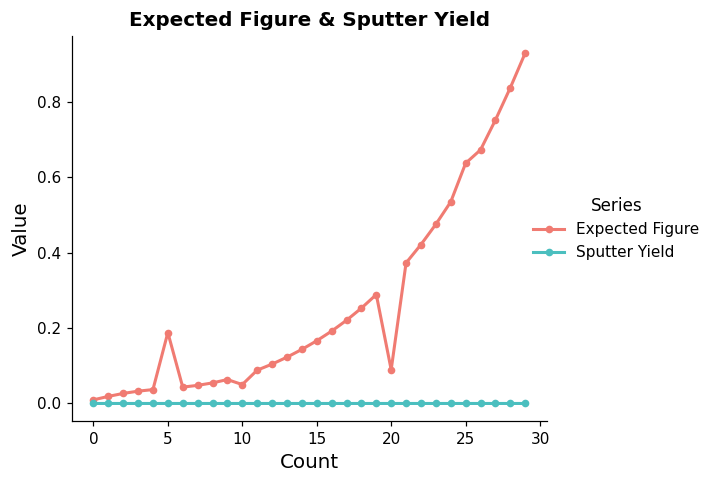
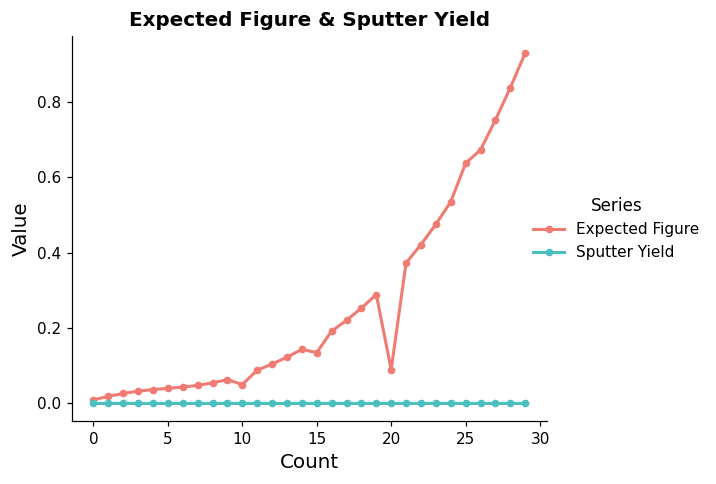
  {
    "Expected Figure": {
      "0": 0.01,
-     "5": 0.19,
+     "5": 0.04,
      "10": 0.05,
-     "15": 0.17,
+     "15": 0.14,
      "20": 0.09,
      "25": 0.64
    },
    "Sputter Yield": {
      "0": 0.00,
      "5": 0.00,
      "10": 0.00,
      "15": 0.00,
      "20": 0.00,
      "25": 0.00
    }
  }
